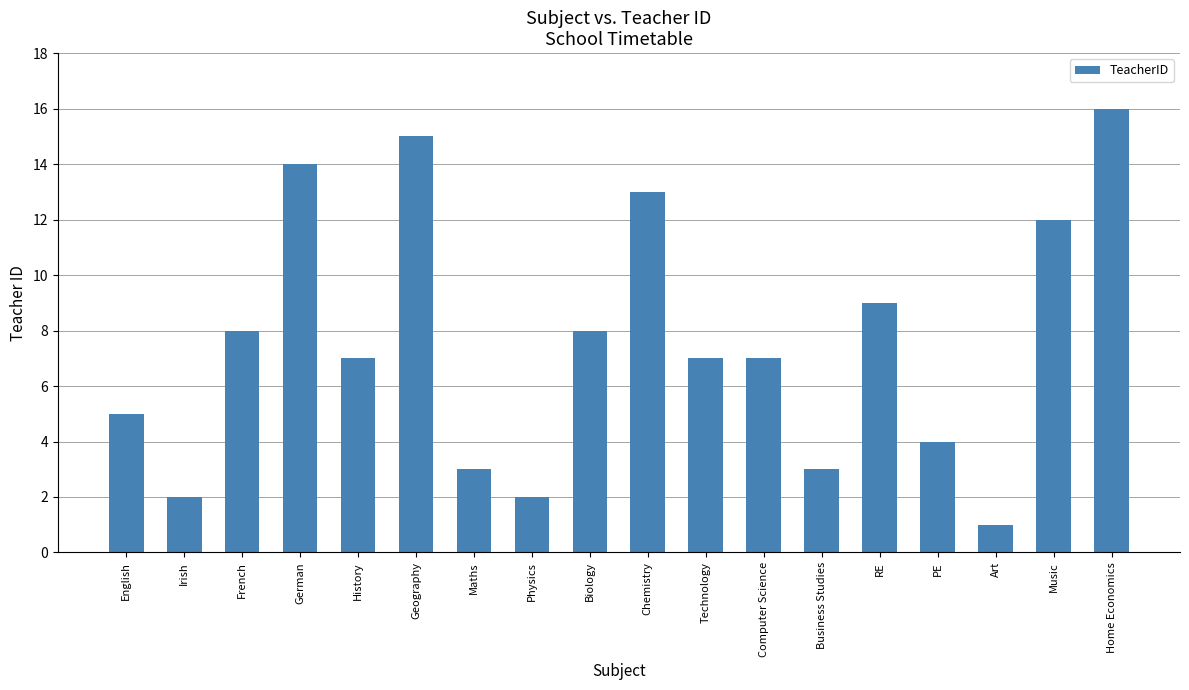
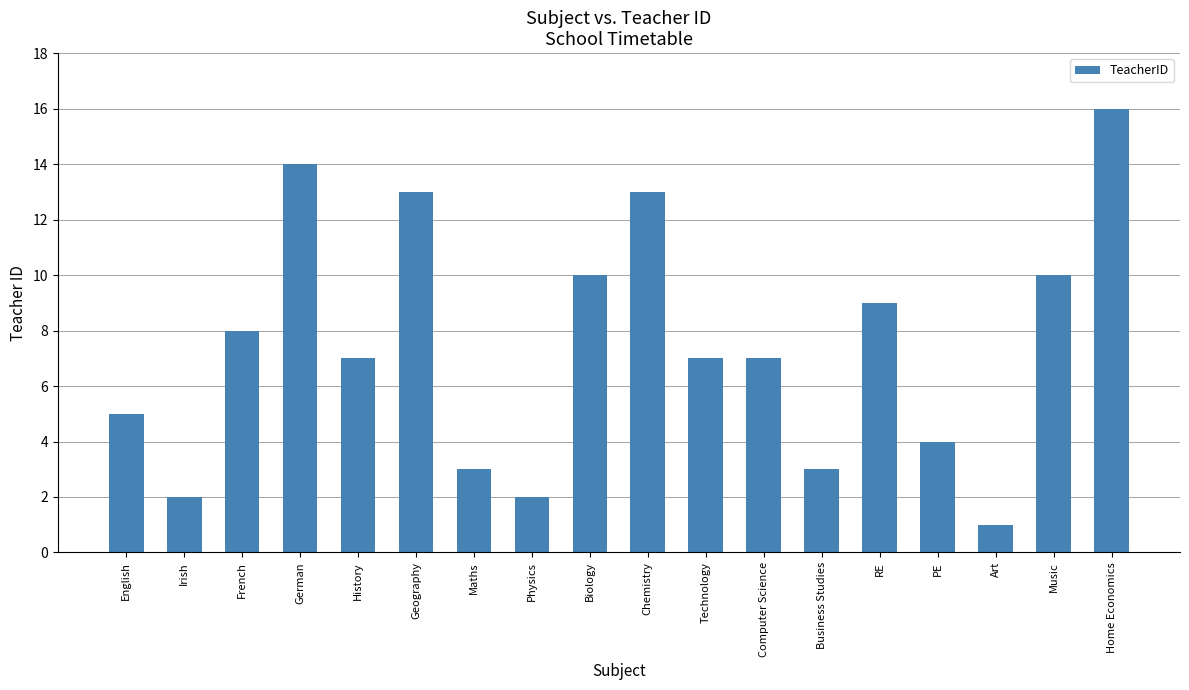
  {
    "English": 5,
    "Irish": 2,
    "French": 8,
    "German": 14,
    "History": 7,
-   "Geography": 15,
+   "Geography": 13,
    "Maths": 3,
    "Physics": 2,
-   "Biology": 8,
+   "Biology": 10,
    "Chemistry": 13,
    "Technology": 7,
    "Computer Science": 7,
    "Business Studies": 3,
    "RE": 9,
    "PE": 4,
    "Art": 1,
-   "Music": 12,
+   "Music": 10,
    "Home Economics": 16
  }
